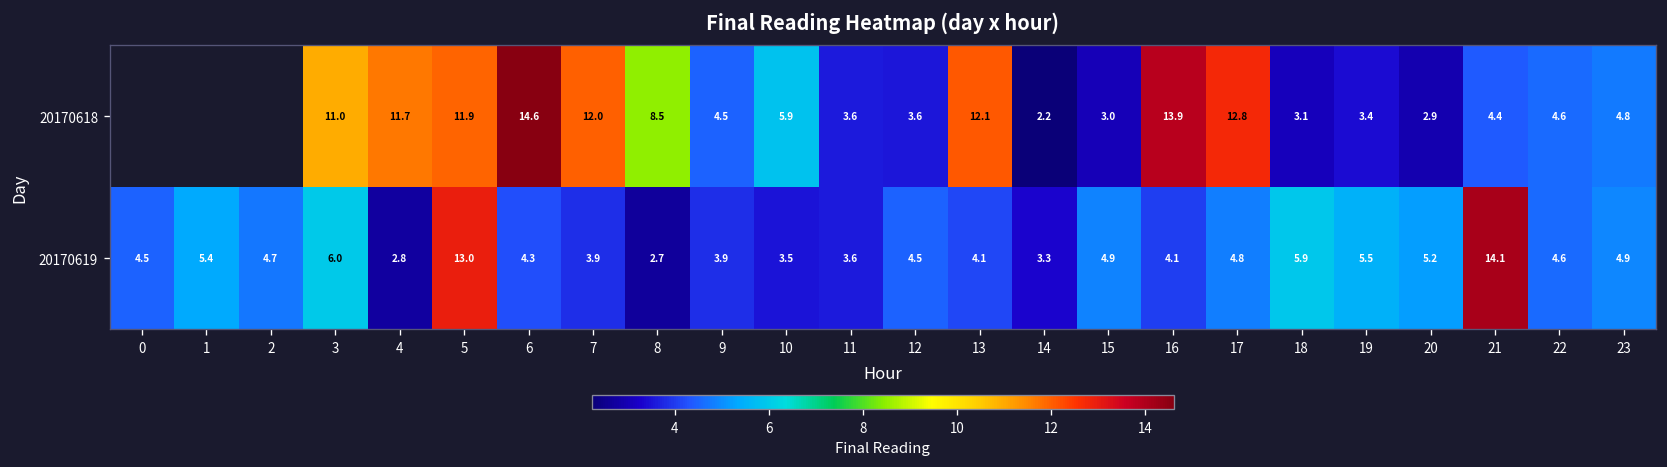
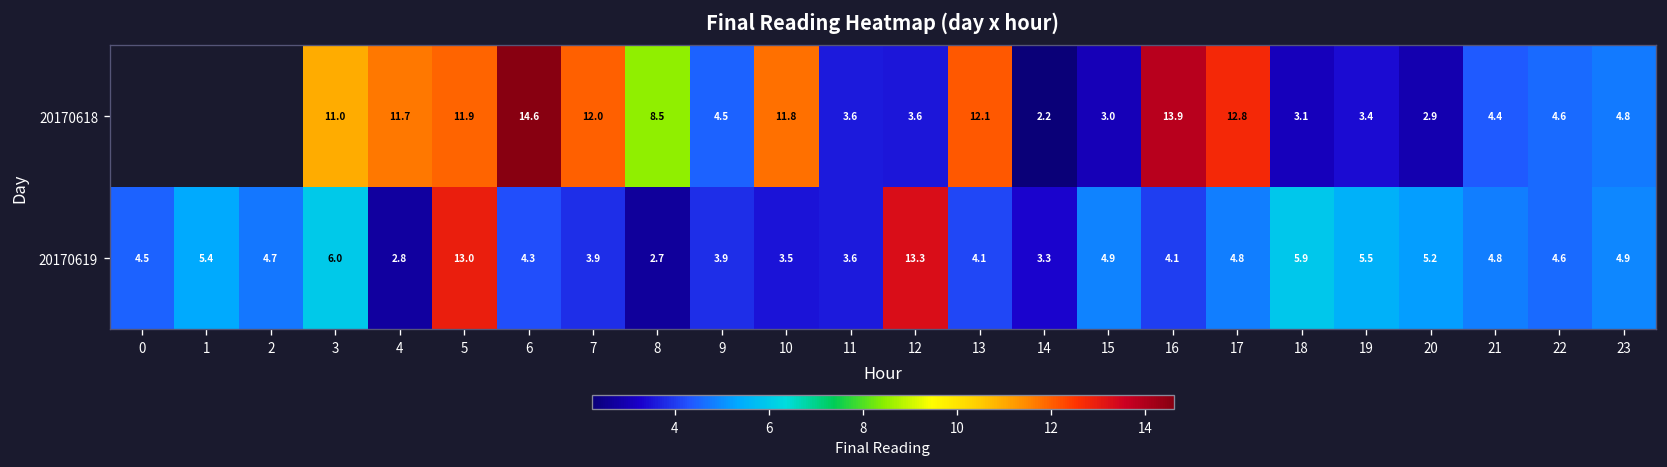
  {
    "20170618": {
      "3": 11.0,
      "4": 11.7,
      "5": 11.9,
      "6": 14.6,
      "7": 12.0,
      "8": 8.5,
      "9": 4.5,
-     "10": 5.9,
+     "10": 11.8,
      "11": 3.6,
      "12": 3.6,
      "13": 12.1,
      "14": 2.2,
      "15": 3.0,
      "16": 13.9,
      "17": 12.8,
      "18": 3.1,
      "19": 3.4,
      "20": 2.9,
      "21": 4.4,
      "22": 4.6,
      "23": 4.8
    },
    "20170619": {
      "0": 4.5,
      "1": 5.4,
      "2": 4.7,
      "3": 6.0,
      "4": 2.8,
      "5": 13.0,
      "6": 4.3,
      "7": 3.9,
      "8": 2.7,
      "9": 3.9,
      "10": 3.5,
      "11": 3.6,
-     "12": 4.5,
+     "12": 13.3,
      "13": 4.1,
      "14": 3.3,
      "15": 4.9,
      "16": 4.1,
      "17": 4.8,
      "18": 5.9,
      "19": 5.5,
      "20": 5.2,
-     "21": 14.1,
+     "21": 4.8,
      "22": 4.6,
      "23": 4.9
    }
  }
